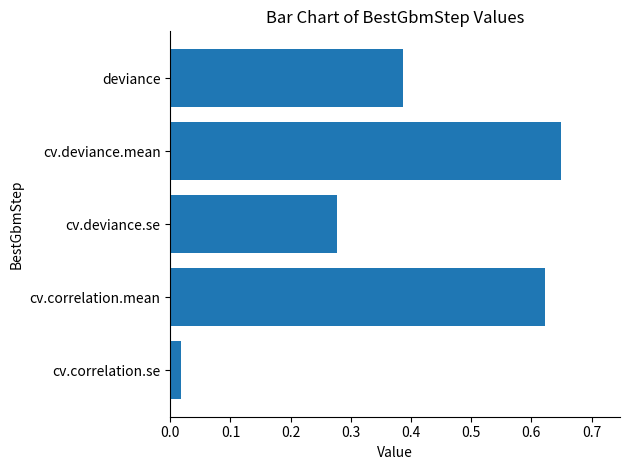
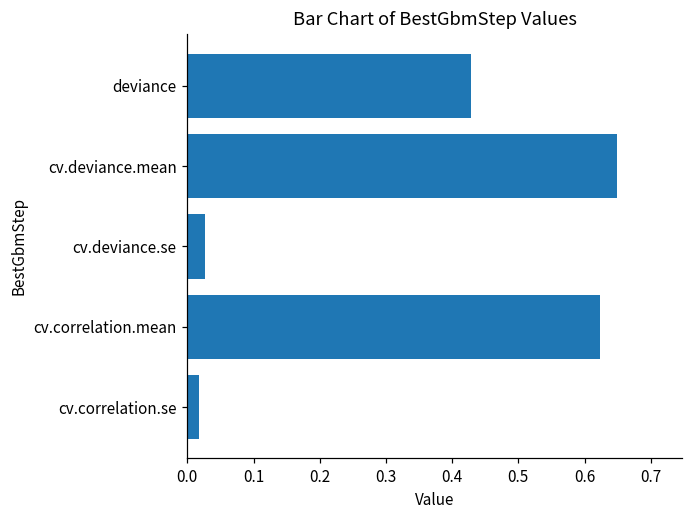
  {
-   "deviance": 0.39,
+   "deviance": 0.43,
    "cv.deviance.mean": 0.65,
-   "cv.deviance.se": 0.28,
+   "cv.deviance.se": 0.03,
    "cv.correlation.mean": 0.62,
    "cv.correlation.se": 0.02
  }
